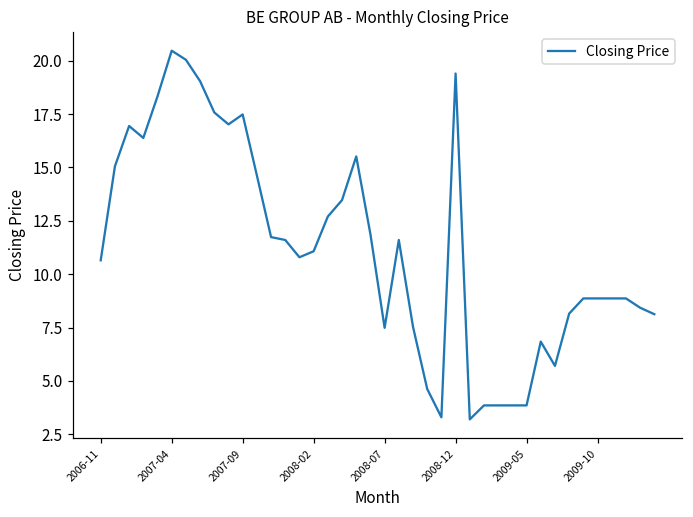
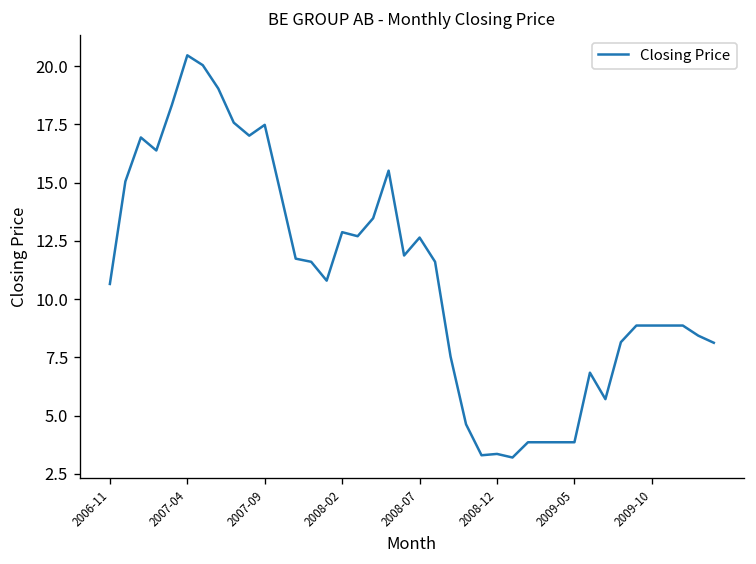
  {
    "2006-11": 10.6,
    "2007-04": 20.5,
    "2007-09": 17.5,
-   "2008-02": 11.1,
-   "2008-07": 7.5,
-   "2008-12": 19.4,
+   "2008-02": 12.9,
+   "2008-07": 12.6,
+   "2008-12": 3.4,
    "2009-05": 3.9,
    "2009-10": 8.9
  }
